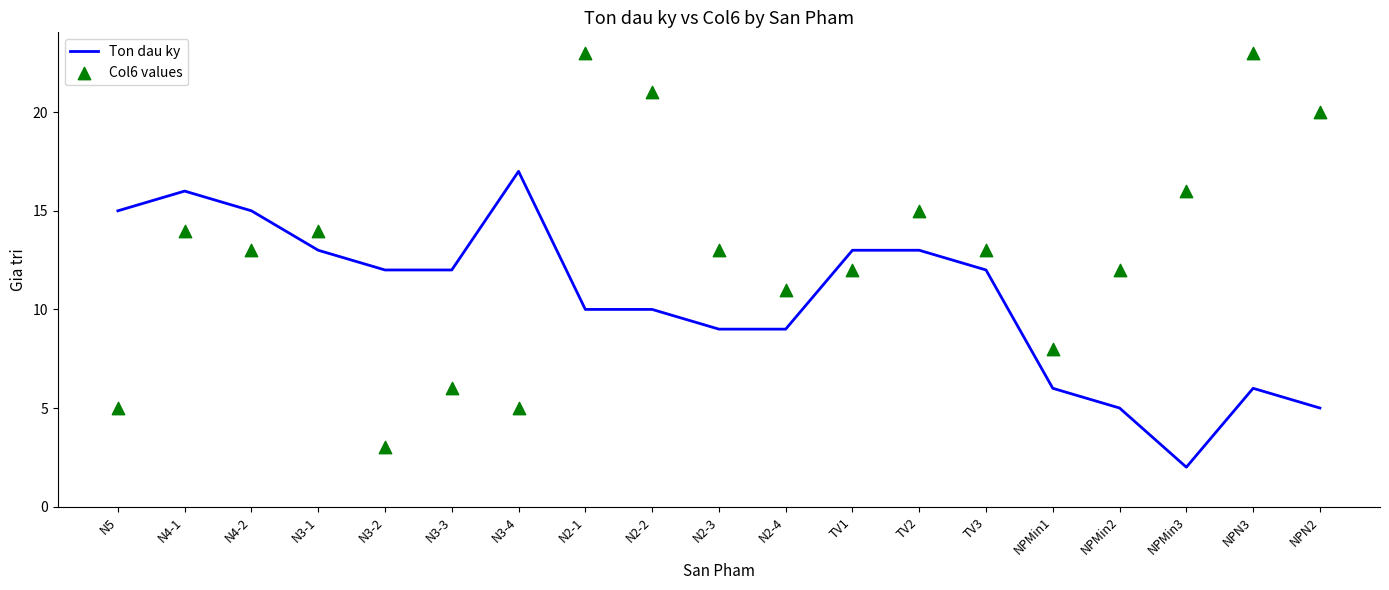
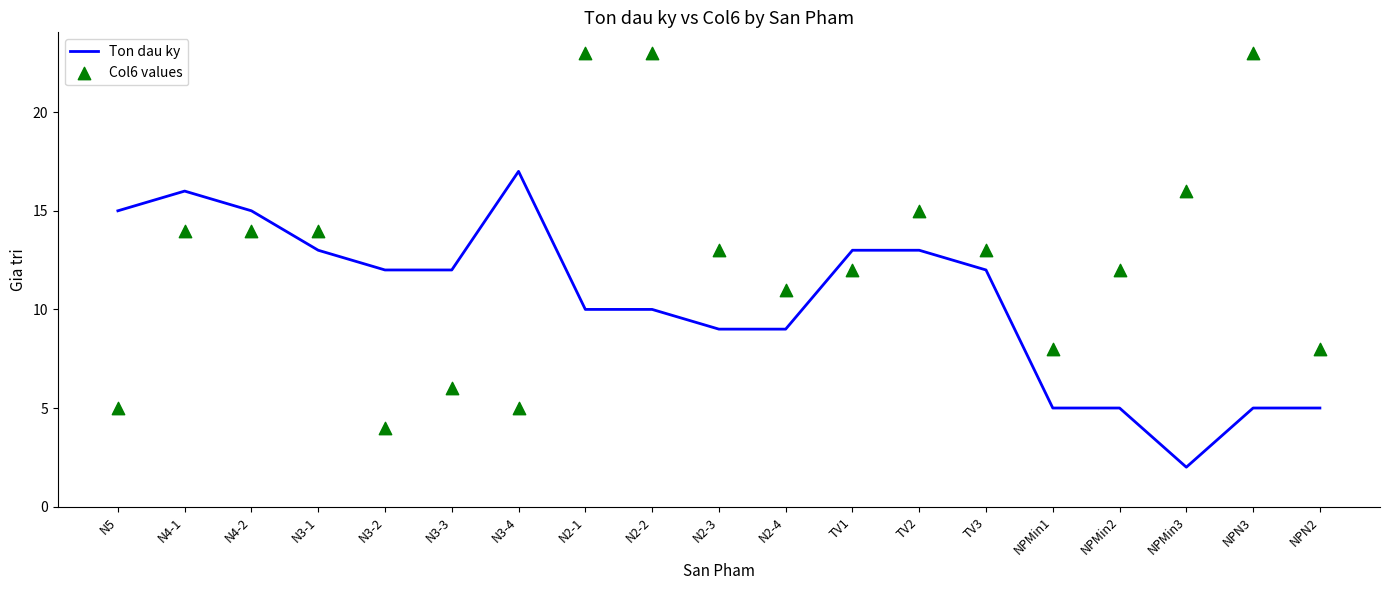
  {
    "Ton dau ky": {
      "N5": 15,
      "N4-1": 16,
      "N4-2": 15,
      "N3-1": 13,
      "N3-2": 12,
      "N3-3": 12,
      "N3-4": 17,
      "N2-1": 10,
      "N2-2": 10,
      "N2-3": 9,
      "N2-4": 9,
      "TV1": 13,
      "TV2": 13,
      "TV3": 12,
-     "NPMin1": 6,
+     "NPMin1": 5,
      "NPMin2": 5,
      "NPMin3": 2,
-     "NPN3": 6,
+     "NPN3": 5,
      "NPN2": 5
    },
    "Col6 values": {
-     "N4-2": 13,
-     "N3-2": 3,
-     "N2-2": 21,
-     "NPN2": 20
+     "N4-2": 14,
+     "N3-2": 4,
+     "N2-2": 23,
+     "NPN2": 8
    }
  }
